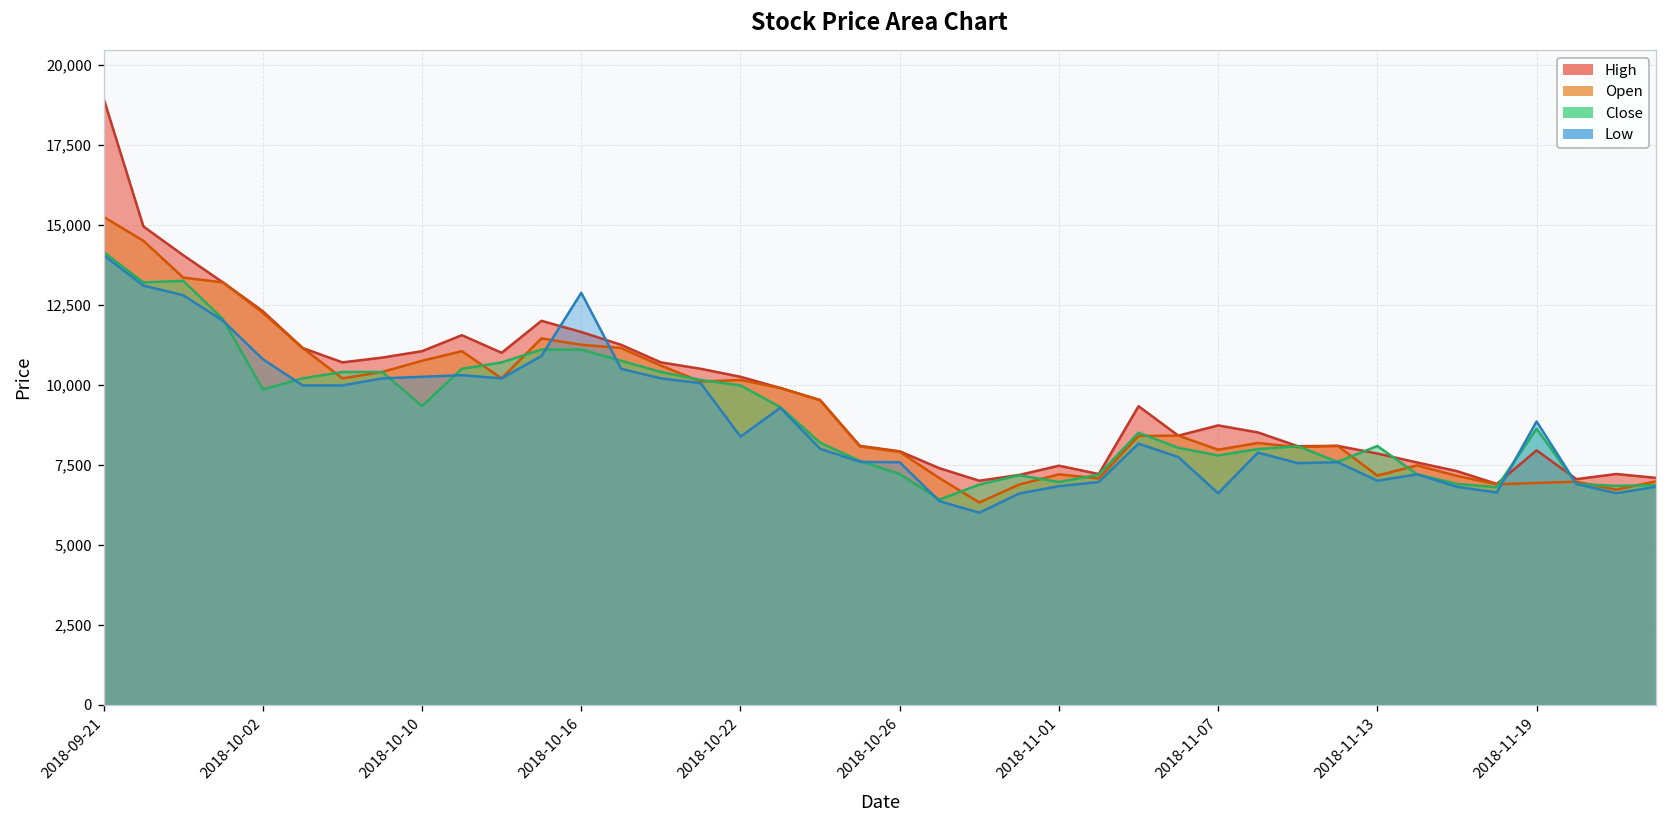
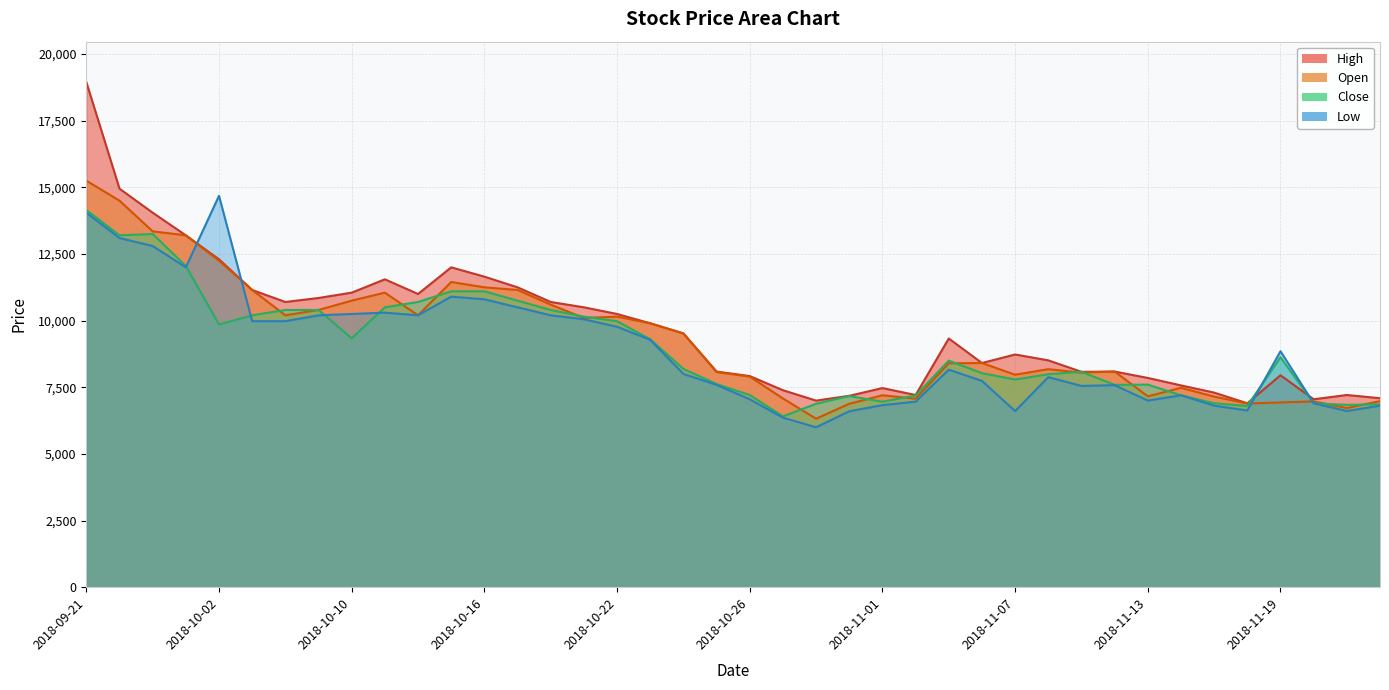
  {
    "Close": {
      "2018-09-21": "14,200",
      "2018-10-02": "9,900",
      "2018-10-10": "9,300",
      "2018-10-16": "11,100",
      "2018-10-22": "10,000",
      "2018-10-26": "7,200",
      "2018-11-01": "7,000",
      "2018-11-07": "7,800",
-     "2018-11-13": "8,100",
+     "2018-11-13": "7,600",
      "2018-11-19": "8,600"
    },
    "Low": {
      "2018-09-21": "14,100",
-     "2018-10-02": "10,800",
+     "2018-10-02": "14,700",
      "2018-10-10": "10,300",
-     "2018-10-16": "12,900",
-     "2018-10-22": "8,400",
-     "2018-10-26": "7,600",
+     "2018-10-16": "10,800",
+     "2018-10-22": "9,800",
+     "2018-10-26": "7,100",
      "2018-11-01": "6,800",
      "2018-11-07": "6,600",
      "2018-11-13": "7,000",
      "2018-11-19": "8,900"
    }
  }
